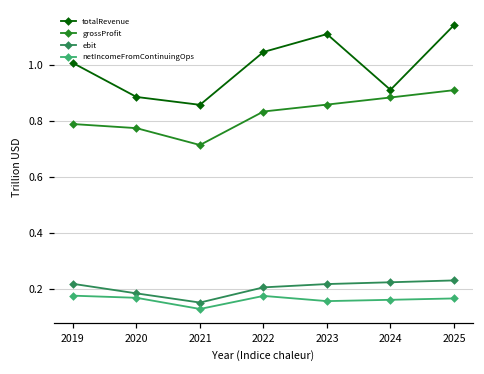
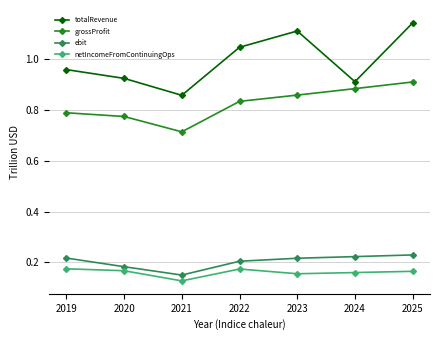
  {
    "totalRevenue": {
-     "2019": 1.01,
-     "2020": 0.89,
+     "2019": 0.96,
+     "2020": 0.92,
      "2021": 0.86,
      "2022": 1.05,
      "2023": 1.11,
      "2024": 0.91,
      "2025": 1.14
    }
  }
